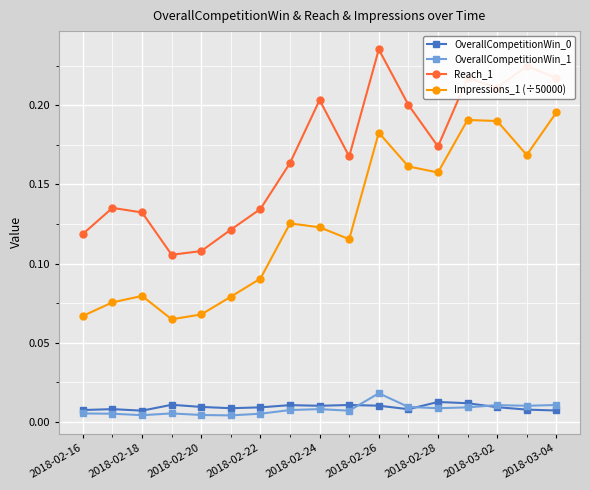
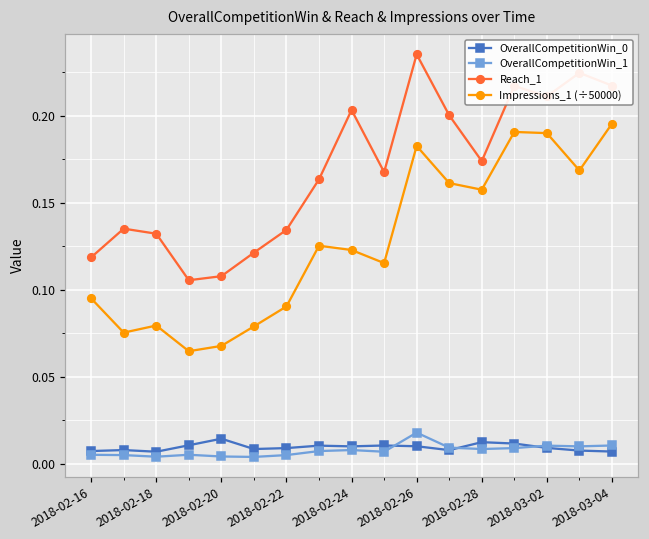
  {
    "OverallCompetitionWin_0": {
      "2018-02-16": 0.007,
      "2018-02-18": 0.007,
-     "2018-02-20": 0.009,
+     "2018-02-20": 0.014,
      "2018-02-22": 0.009,
      "2018-02-24": 0.010,
      "2018-02-26": 0.010,
      "2018-02-28": 0.012,
      "2018-03-04": 0.007
    },
    "OverallCompetitionWin_1": {
      "2018-02-16": 0.005,
      "2018-02-18": 0.004,
      "2018-02-20": 0.004,
      "2018-02-22": 0.005,
      "2018-02-24": 0.008,
      "2018-02-26": 0.018,
      "2018-02-28": 0.009,
      "2018-03-04": 0.011
    },
    "Reach_1": {
      "2018-02-16": 0.119,
      "2018-02-18": 0.132,
      "2018-02-20": 0.108,
      "2018-02-22": 0.135,
      "2018-02-24": 0.203,
      "2018-02-26": 0.235,
      "2018-02-28": 0.174
    },
    "Impressions_1 (÷50000)": {
-     "2018-02-16": 0.067,
+     "2018-02-16": 0.095,
      "2018-02-18": 0.080,
      "2018-02-20": 0.068,
      "2018-02-22": 0.091,
      "2018-02-24": 0.123,
      "2018-02-26": 0.183,
      "2018-02-28": 0.158,
      "2018-03-02": 0.190,
      "2018-03-04": 0.196
    }
  }
